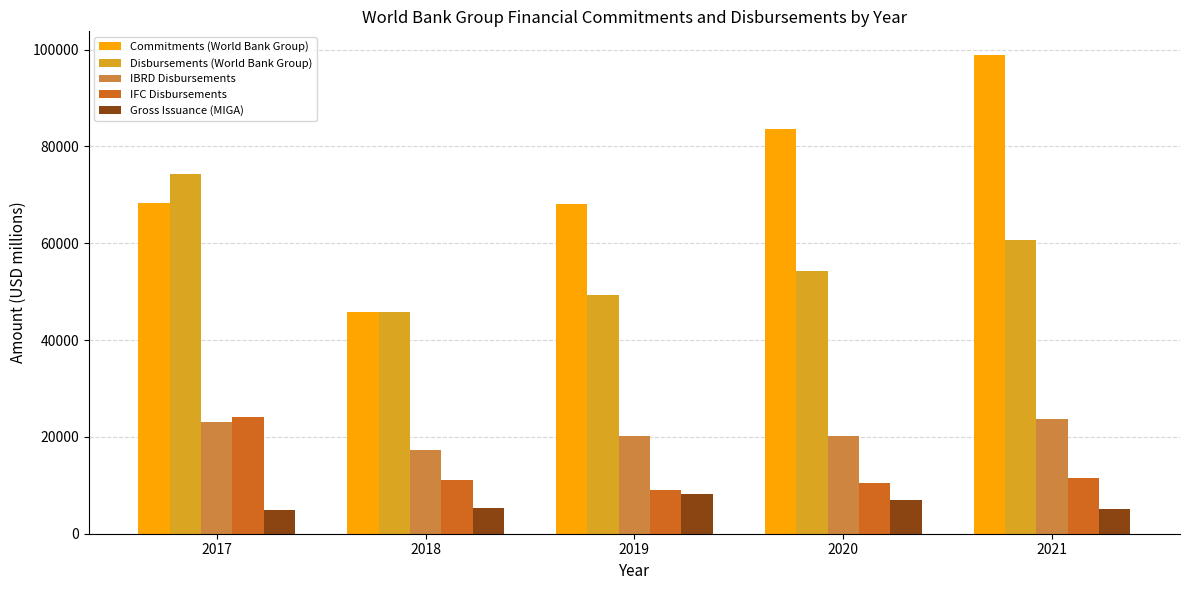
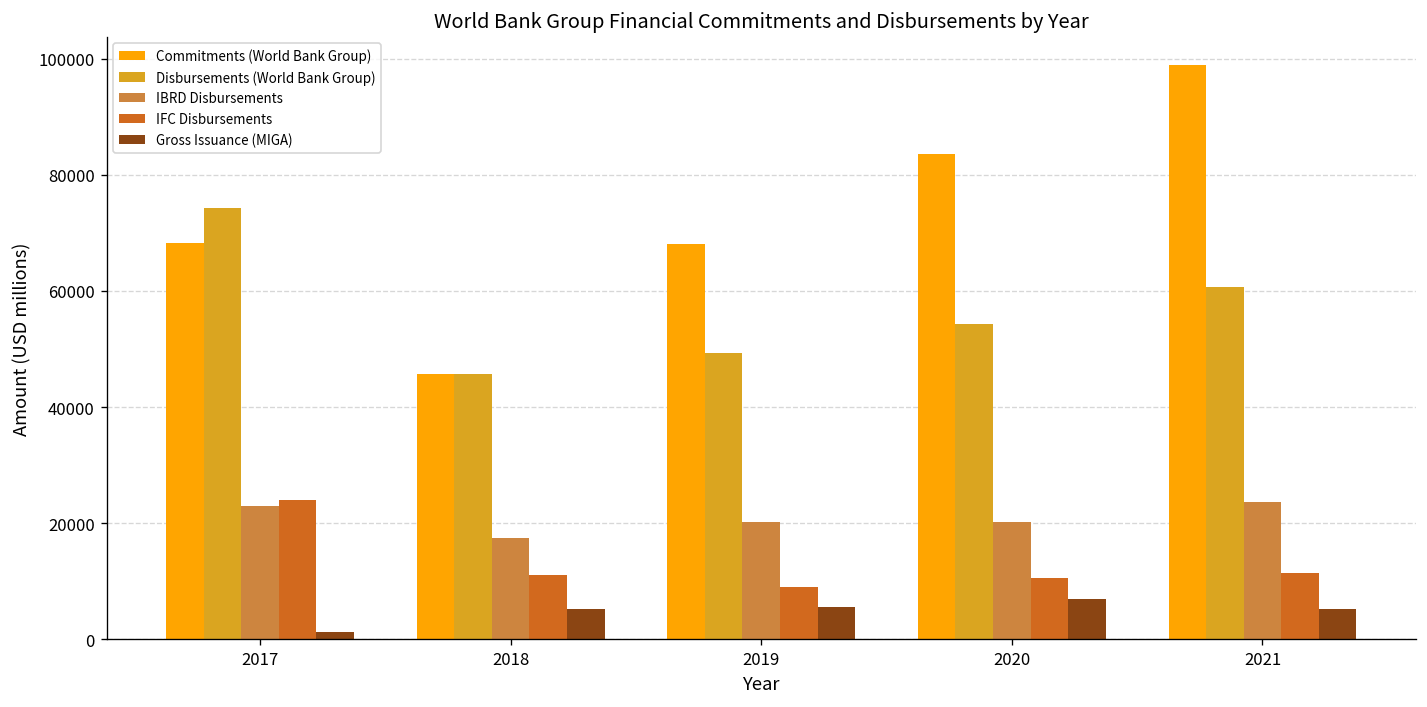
  {
    "Gross Issuance (MIGA)": {
-     "2017": 5000,
+     "2017": 1000,
      "2018": 5000,
-     "2019": 8000,
+     "2019": 6000,
      "2020": 7000,
      "2021": 5000
    }
  }
